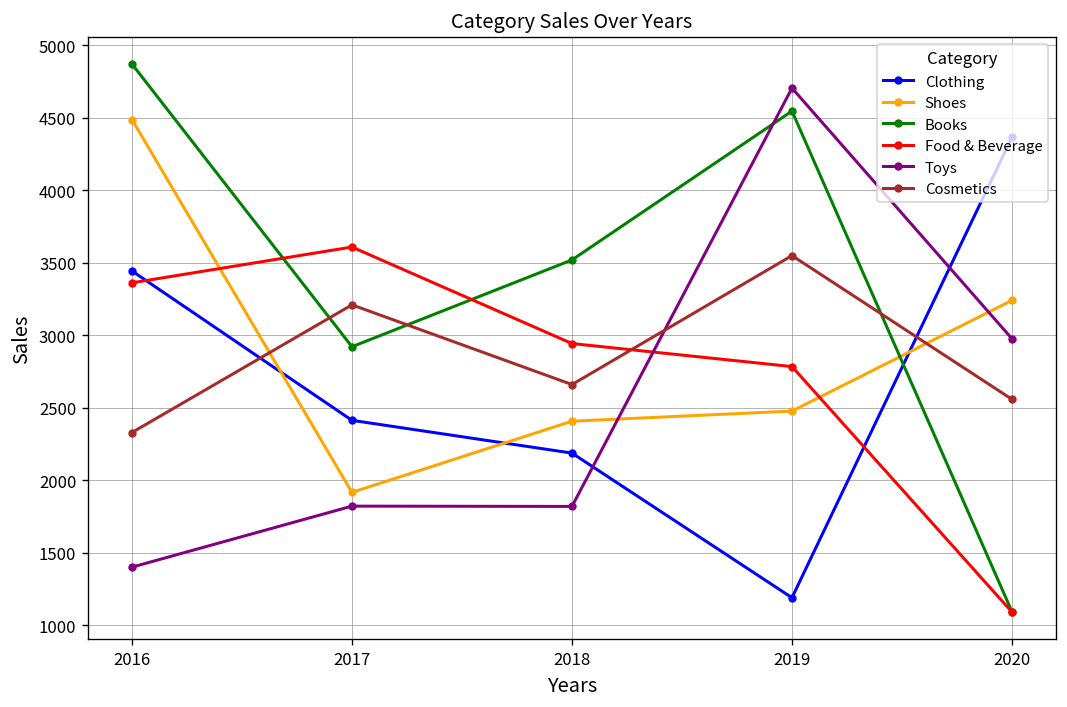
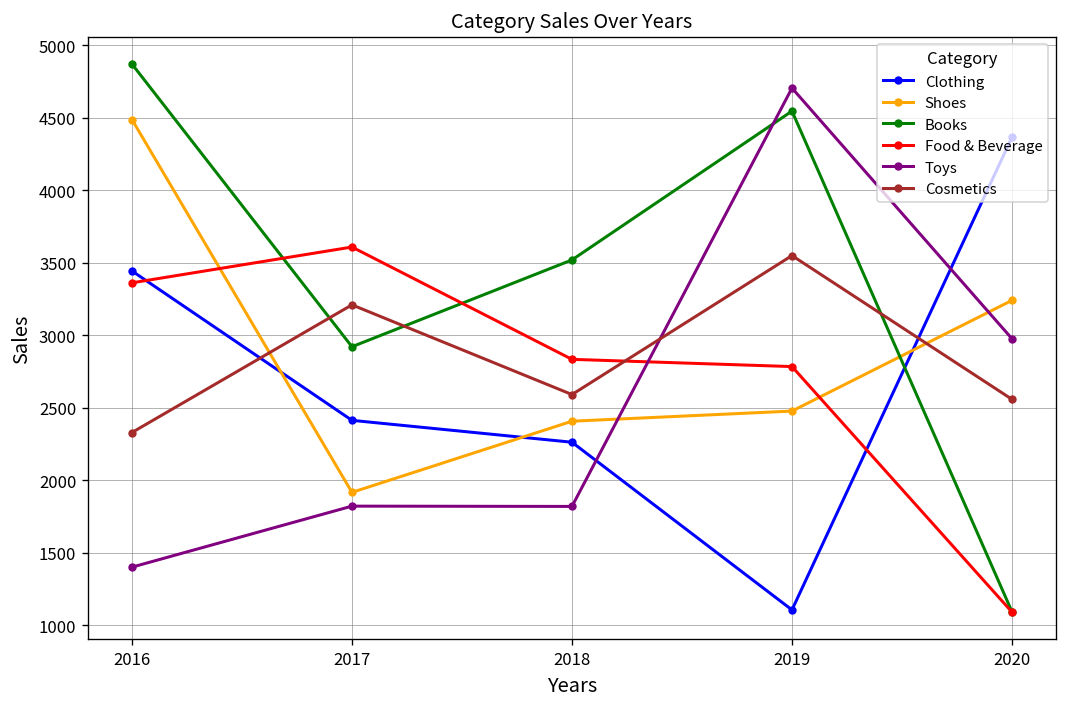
  {
    "Clothing": {
      "2016": 3440,
      "2017": 2410,
-     "2018": 2190,
-     "2019": 1190
+     "2018": 2260,
+     "2019": 1110
    },
    "Shoes": {
      "2016": 4490,
      "2017": 1920,
      "2018": 2410,
      "2019": 2480,
      "2020": 3240
    },
    "Books": {
      "2016": 4870,
      "2017": 2920,
      "2018": 3520,
      "2019": 4550
    },
    "Food & Beverage": {
      "2016": 3360,
      "2017": 3610,
-     "2018": 2940,
+     "2018": 2830,
      "2019": 2780
    },
    "Toys": {
      "2016": 1400,
      "2017": 1820,
      "2018": 1820,
      "2019": 4710,
      "2020": 2980
    },
    "Cosmetics": {
      "2016": 2330,
      "2017": 3210,
-     "2018": 2660,
+     "2018": 2590,
      "2019": 3550,
      "2020": 2560
    }
  }
